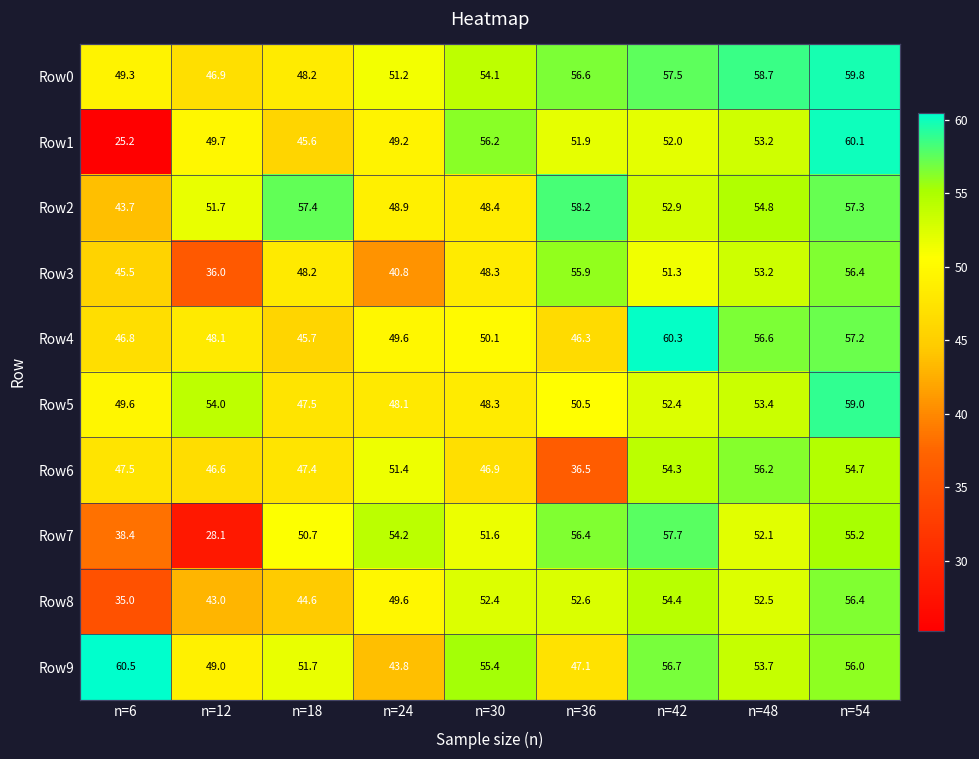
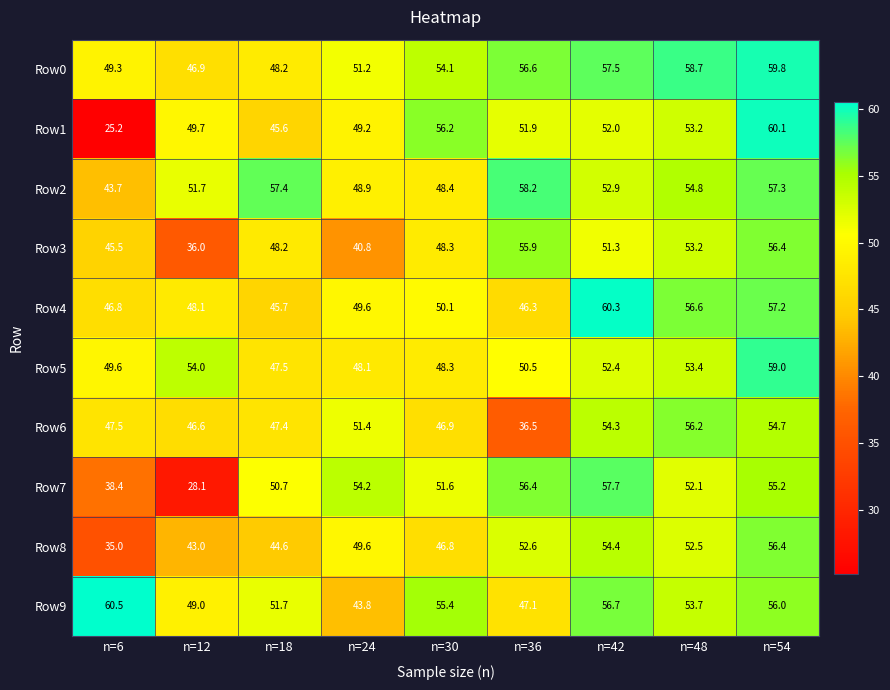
  {
    "Row0": {
      "n=6": 49.3,
      "n=12": 46.9,
      "n=18": 48.2,
      "n=24": 51.2,
      "n=30": 54.1,
      "n=36": 56.6,
      "n=42": 57.5,
      "n=48": 58.7,
      "n=54": 59.8
    },
    "Row1": {
      "n=6": 25.2,
      "n=12": 49.7,
      "n=18": 45.6,
      "n=24": 49.2,
      "n=30": 56.2,
      "n=36": 51.9,
      "n=42": 52.0,
      "n=48": 53.2,
      "n=54": 60.1
    },
    "Row2": {
      "n=6": 43.7,
      "n=12": 51.7,
      "n=18": 57.4,
      "n=24": 48.9,
      "n=30": 48.4,
      "n=36": 58.2,
      "n=42": 52.9,
      "n=48": 54.8,
      "n=54": 57.3
    },
    "Row3": {
      "n=6": 45.5,
      "n=12": 36.0,
      "n=18": 48.2,
      "n=24": 40.8,
      "n=30": 48.3,
      "n=36": 55.9,
      "n=42": 51.3,
      "n=48": 53.2,
      "n=54": 56.4
    },
    "Row4": {
      "n=6": 46.8,
      "n=12": 48.1,
      "n=18": 45.7,
      "n=24": 49.6,
      "n=30": 50.1,
      "n=36": 46.3,
      "n=42": 60.3,
      "n=48": 56.6,
      "n=54": 57.2
    },
    "Row5": {
      "n=6": 49.6,
      "n=12": 54.0,
      "n=18": 47.5,
      "n=24": 48.1,
      "n=30": 48.3,
      "n=36": 50.5,
      "n=42": 52.4,
      "n=48": 53.4,
      "n=54": 59.0
    },
    "Row6": {
      "n=6": 47.5,
      "n=12": 46.6,
      "n=18": 47.4,
      "n=24": 51.4,
      "n=30": 46.9,
      "n=36": 36.5,
      "n=42": 54.3,
      "n=48": 56.2,
      "n=54": 54.7
    },
    "Row7": {
      "n=6": 38.4,
      "n=12": 28.1,
      "n=18": 50.7,
      "n=24": 54.2,
      "n=30": 51.6,
      "n=36": 56.4,
      "n=42": 57.7,
      "n=48": 52.1,
      "n=54": 55.2
    },
    "Row8": {
      "n=6": 35.0,
      "n=12": 43.0,
      "n=18": 44.6,
      "n=24": 49.6,
-     "n=30": 52.4,
+     "n=30": 46.8,
      "n=36": 52.6,
      "n=42": 54.4,
      "n=48": 52.5,
      "n=54": 56.4
    },
    "Row9": {
      "n=6": 60.5,
      "n=12": 49.0,
      "n=18": 51.7,
      "n=24": 43.8,
      "n=30": 55.4,
      "n=36": 47.1,
      "n=42": 56.7,
      "n=48": 53.7,
      "n=54": 56.0
    }
  }
